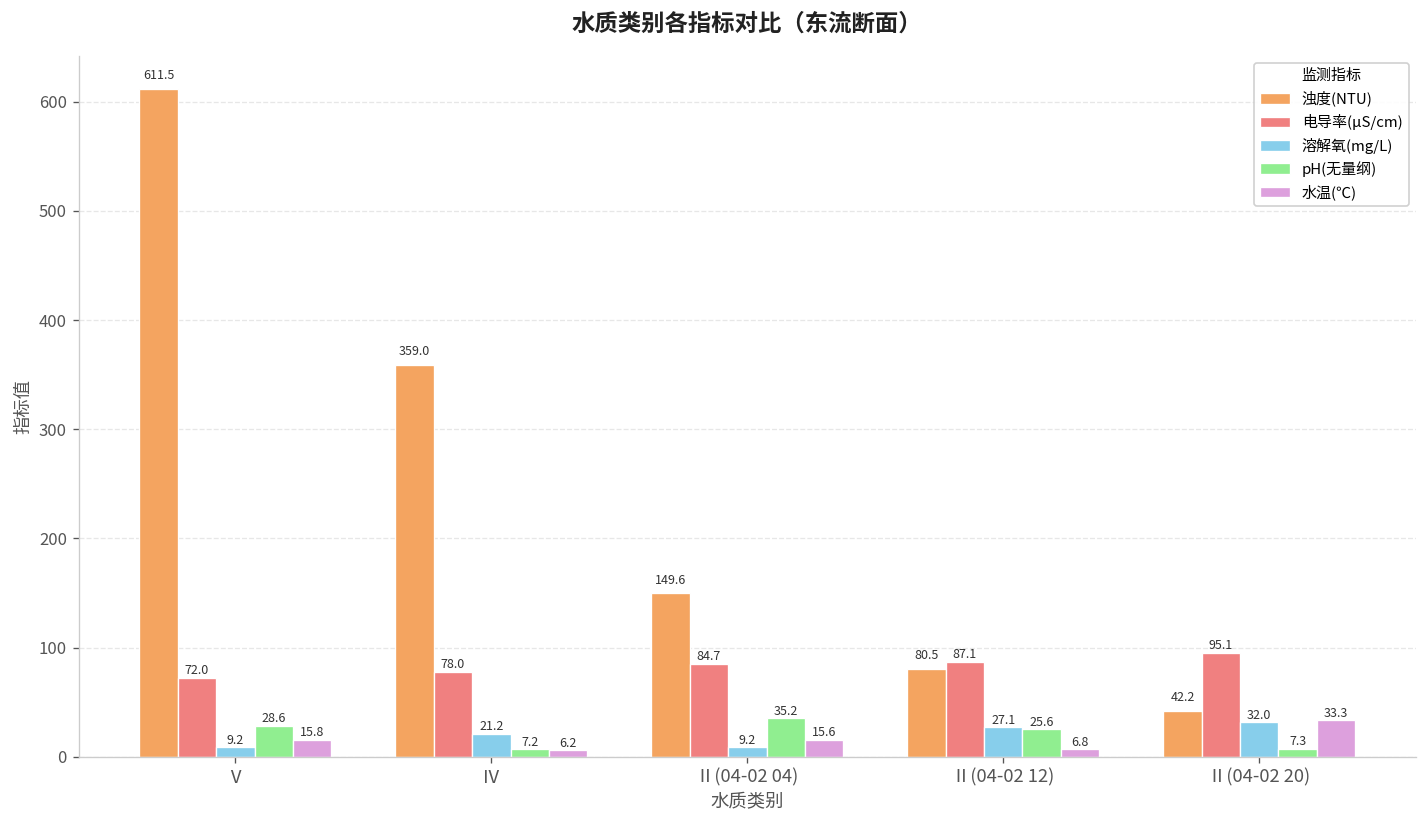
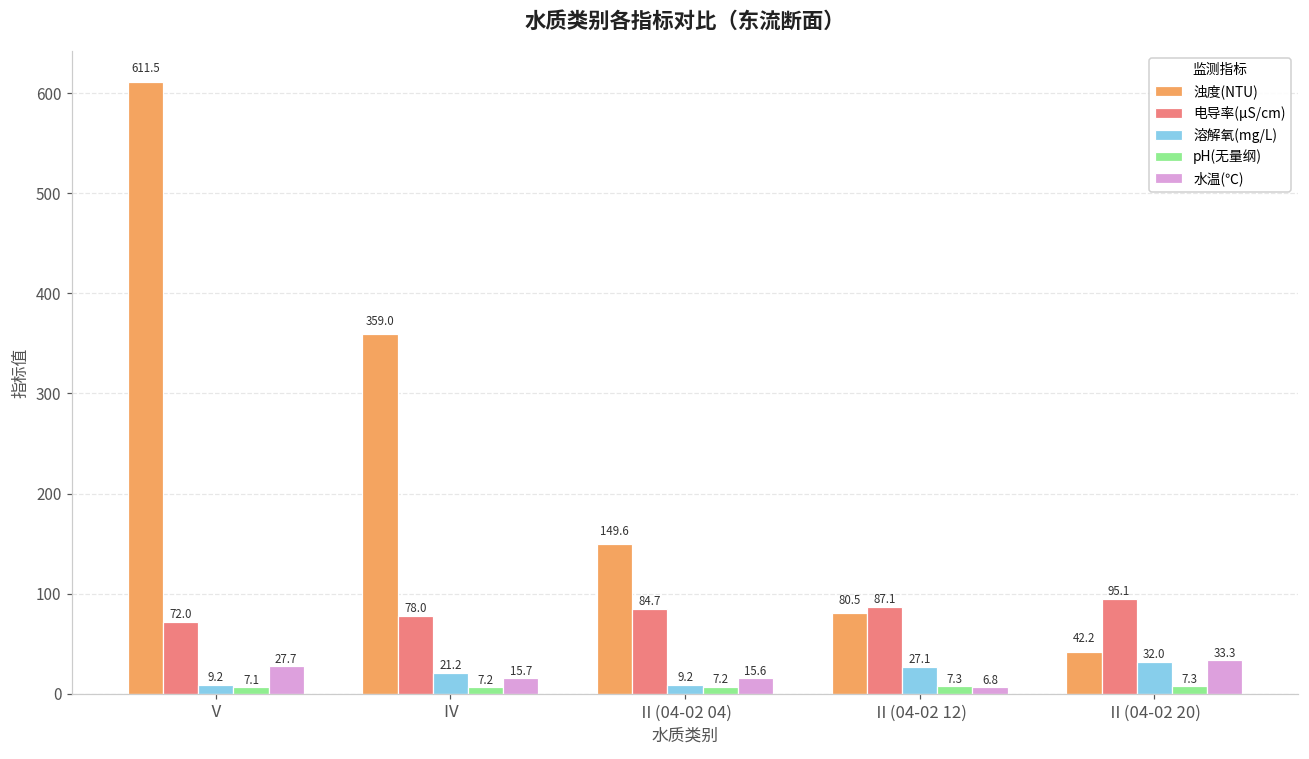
  {
    "溶解氧(mg/L)": {
      "Ⅴ": 9.2,
      "Ⅳ": 21.2,
      "Ⅱ(04-02 04)": 9.2,
      "Ⅱ(04-02 12)": 27.1,
      "Ⅱ(04-02 20)": 32.0
    },
    "pH(无量纲)": {
-     "Ⅴ": 28.6,
+     "Ⅴ": 7.1,
      "Ⅳ": 7.2,
-     "Ⅱ(04-02 04)": 35.2,
-     "Ⅱ(04-02 12)": 25.6,
+     "Ⅱ(04-02 04)": 7.2,
+     "Ⅱ(04-02 12)": 7.3,
      "Ⅱ(04-02 20)": 7.3
    },
    "水温(℃)": {
-     "Ⅴ": 15.8,
-     "Ⅳ": 6.2,
+     "Ⅴ": 27.7,
+     "Ⅳ": 15.7,
      "Ⅱ(04-02 04)": 15.6,
      "Ⅱ(04-02 12)": 6.8,
      "Ⅱ(04-02 20)": 33.3
    }
  }
